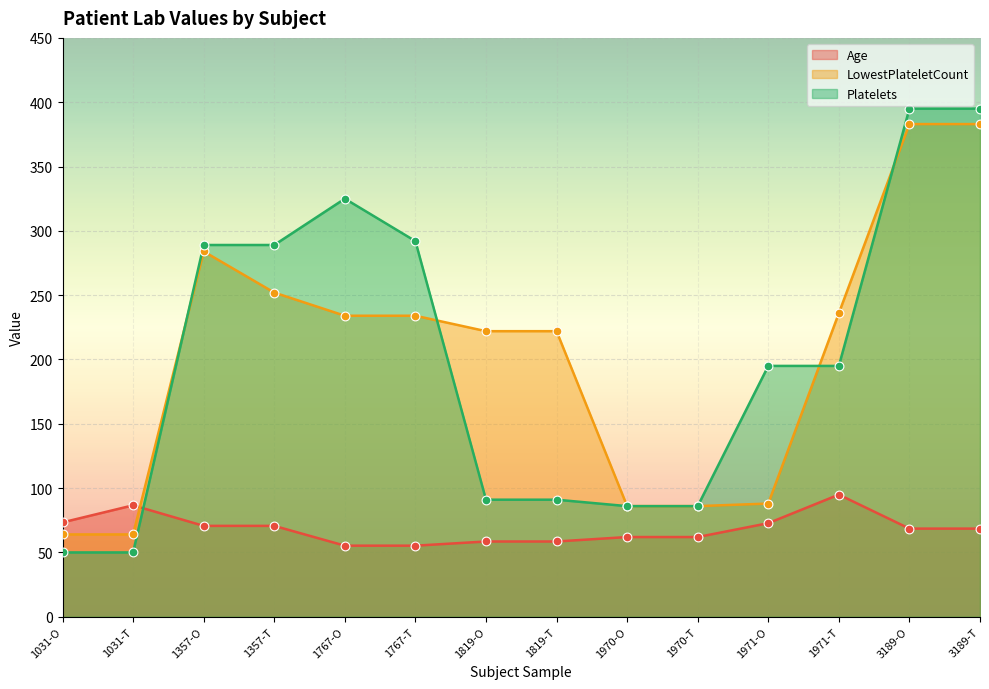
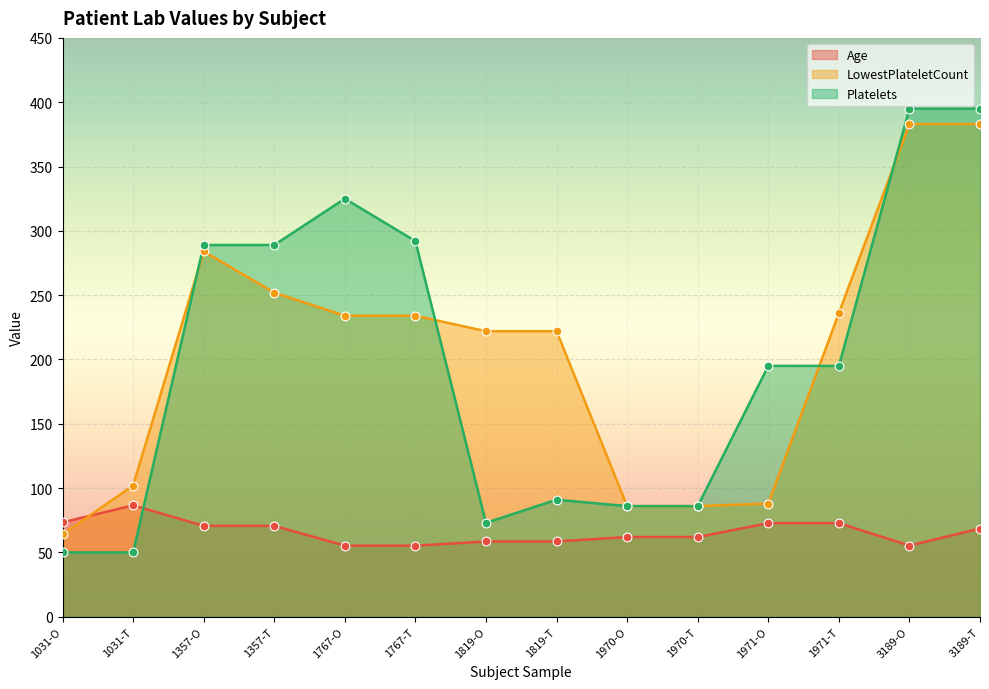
  {
    "Age": {
      "1031-O": 73,
      "1031-T": 87,
      "1357-O": 71,
      "1357-T": 71,
      "1767-O": 55,
      "1767-T": 55,
      "1819-O": 59,
      "1819-T": 59,
      "1970-O": 62,
      "1970-T": 62,
      "1971-O": 73,
-     "1971-T": 95,
-     "3189-O": 69,
+     "1971-T": 73,
+     "3189-O": 55,
      "3189-T": 69
    },
    "LowestPlateletCount": {
      "1031-O": 64,
-     "1031-T": 64,
+     "1031-T": 102,
      "1357-O": 284,
      "1357-T": 252,
      "1767-O": 234,
      "1767-T": 234,
      "1819-O": 222,
      "1819-T": 222,
      "1971-O": 88,
      "1971-T": 236,
      "3189-O": 383,
      "3189-T": 383
    },
    "Platelets": {
      "1031-O": 50,
      "1031-T": 50,
      "1357-O": 289,
      "1357-T": 289,
      "1767-O": 325,
      "1767-T": 292,
-     "1819-O": 91,
+     "1819-O": 73,
      "1819-T": 91,
      "1971-O": 195,
      "1971-T": 195,
      "3189-O": 395,
      "3189-T": 395
    }
  }
